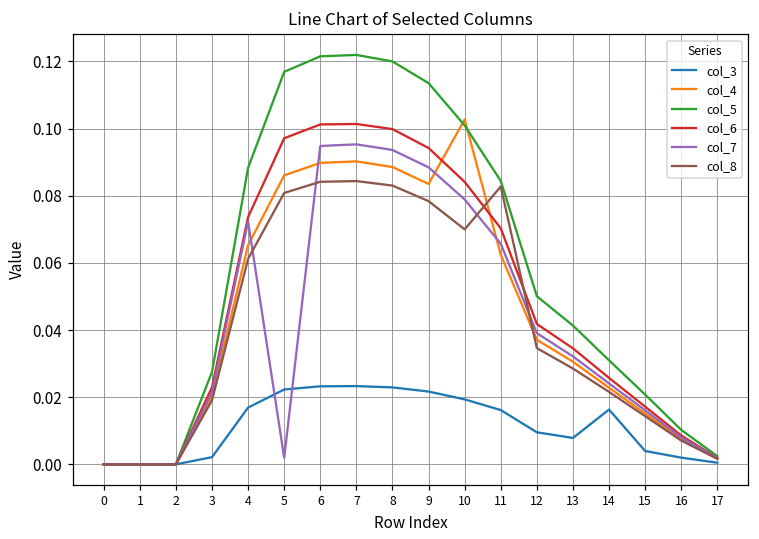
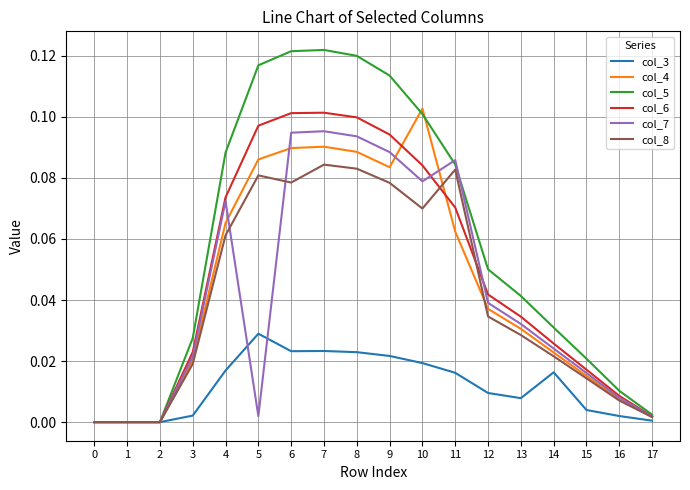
  {
    "col_3": {
      "3": 0.002,
      "4": 0.017,
-     "5": 0.022,
+     "5": 0.029,
      "6": 0.023,
      "7": 0.023,
      "8": 0.023,
      "9": 0.022,
      "10": 0.019,
      "11": 0.016,
      "12": 0.010,
      "13": 0.008,
      "14": 0.016,
      "15": 0.004,
      "16": 0.002,
      "17": 0.000
    },
    "col_4": {
      "3": 0.020,
      "4": 0.065,
      "5": 0.086,
      "6": 0.090,
      "7": 0.090,
      "8": 0.089,
      "9": 0.083,
      "10": 0.103,
      "11": 0.062,
      "12": 0.037,
      "13": 0.031,
      "14": 0.023
    },
    "col_5": {
      "3": 0.028,
      "4": 0.088,
      "5": 0.117,
      "6": 0.122,
      "7": 0.122,
      "8": 0.120,
      "9": 0.114,
      "10": 0.101,
      "11": 0.084,
      "12": 0.050,
      "13": 0.041,
      "14": 0.031,
      "15": 0.021,
      "16": 0.010
    },
    "col_6": {
      "3": 0.023,
      "4": 0.074,
      "5": 0.097,
      "6": 0.101,
      "7": 0.101,
      "8": 0.100,
      "9": 0.094,
      "10": 0.084,
      "11": 0.070,
      "12": 0.042,
      "13": 0.035,
      "14": 0.026,
      "15": 0.017
    },
    "col_7": {
      "3": 0.022,
      "4": 0.072,
      "5": 0.002,
      "6": 0.095,
      "7": 0.095,
      "8": 0.094,
      "9": 0.088,
      "10": 0.079,
-     "11": 0.066,
+     "11": 0.086,
      "12": 0.039,
      "13": 0.032,
      "14": 0.024,
      "15": 0.016
    },
    "col_8": {
      "3": 0.019,
      "4": 0.061,
      "5": 0.081,
-     "6": 0.084,
+     "6": 0.078,
      "7": 0.084,
      "8": 0.083,
      "9": 0.078,
      "10": 0.070,
      "11": 0.083,
      "12": 0.035,
      "13": 0.029,
      "14": 0.022
    }
  }
